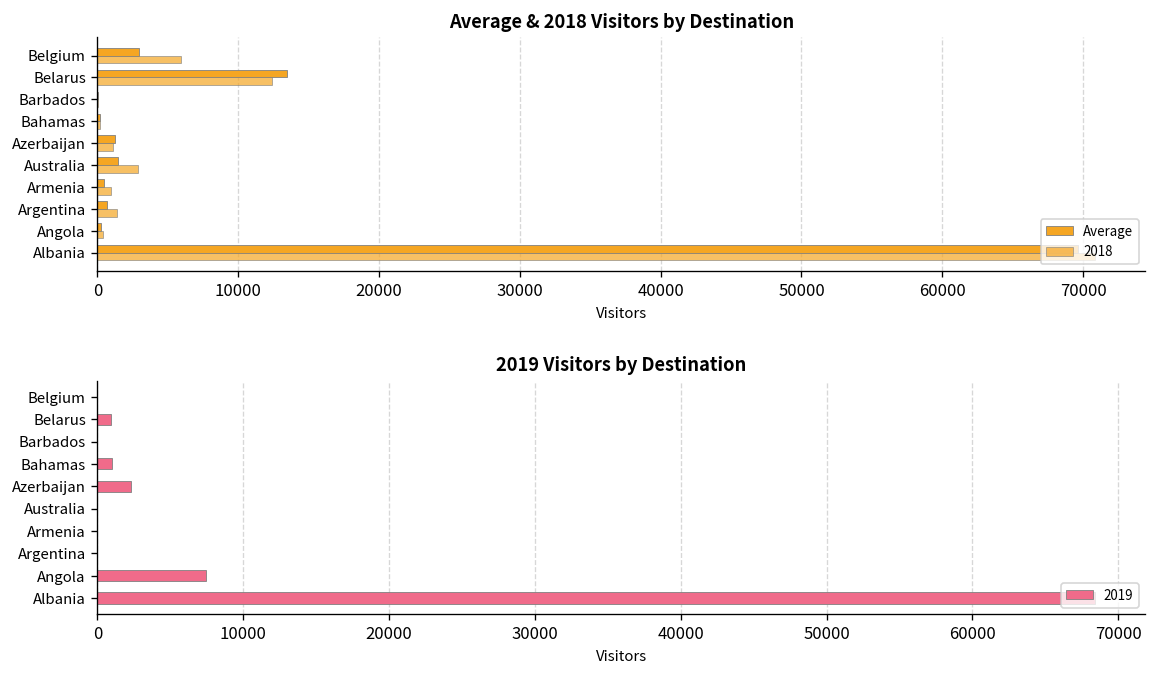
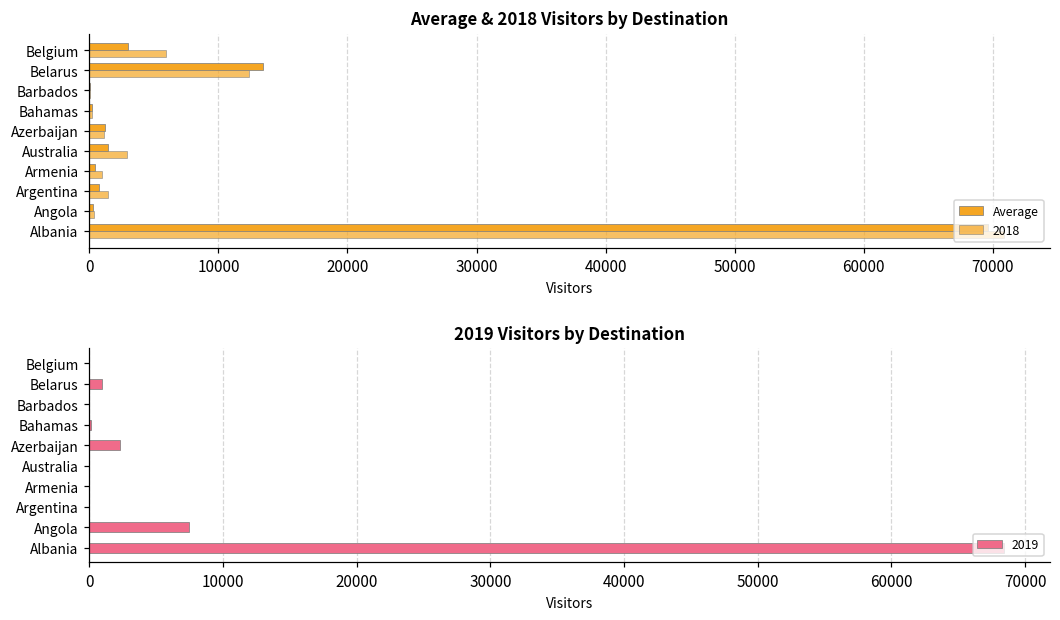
  {
    "2019 Visitors by Destination": {
      "Belgium": 0,
      "Belarus": 900,
      "Barbados": 0,
-     "Bahamas": 1000,
+     "Bahamas": 100,
      "Azerbaijan": 2300,
      "Australia": 0,
      "Armenia": 0,
      "Argentina": 0,
      "Angola": 7500
    }
  }
